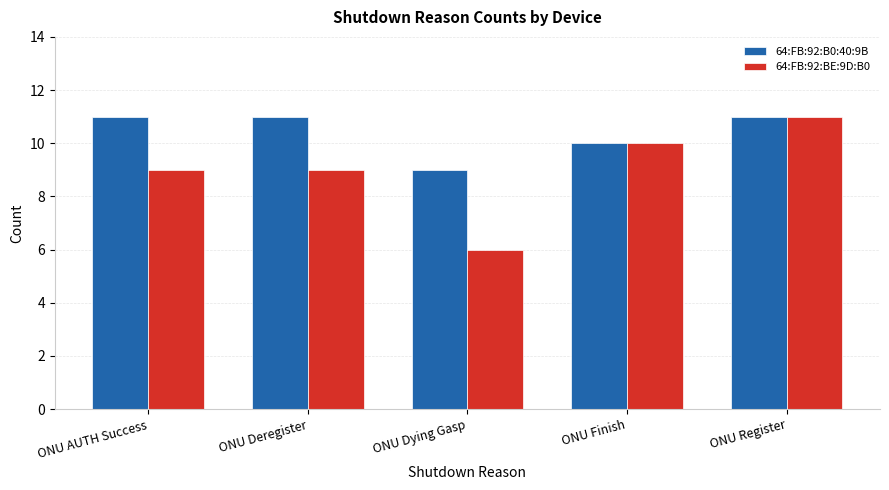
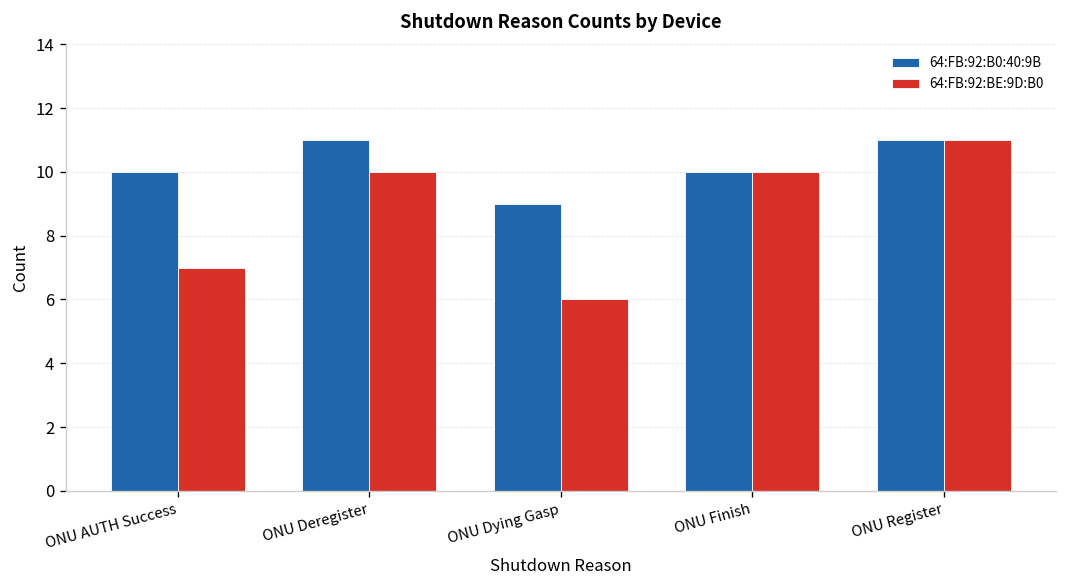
  {
    "64:FB:92:B0:40:9B": {
-     "ONU AUTH Success": 11,
+     "ONU AUTH Success": 10,
      "ONU Deregister": 11,
      "ONU Dying Gasp": 9,
      "ONU Finish": 10,
      "ONU Register": 11
    },
    "64:FB:92:BE:9D:B0": {
-     "ONU AUTH Success": 9,
-     "ONU Deregister": 9,
+     "ONU AUTH Success": 7,
+     "ONU Deregister": 10,
      "ONU Dying Gasp": 6,
      "ONU Finish": 10,
      "ONU Register": 11
    }
  }
